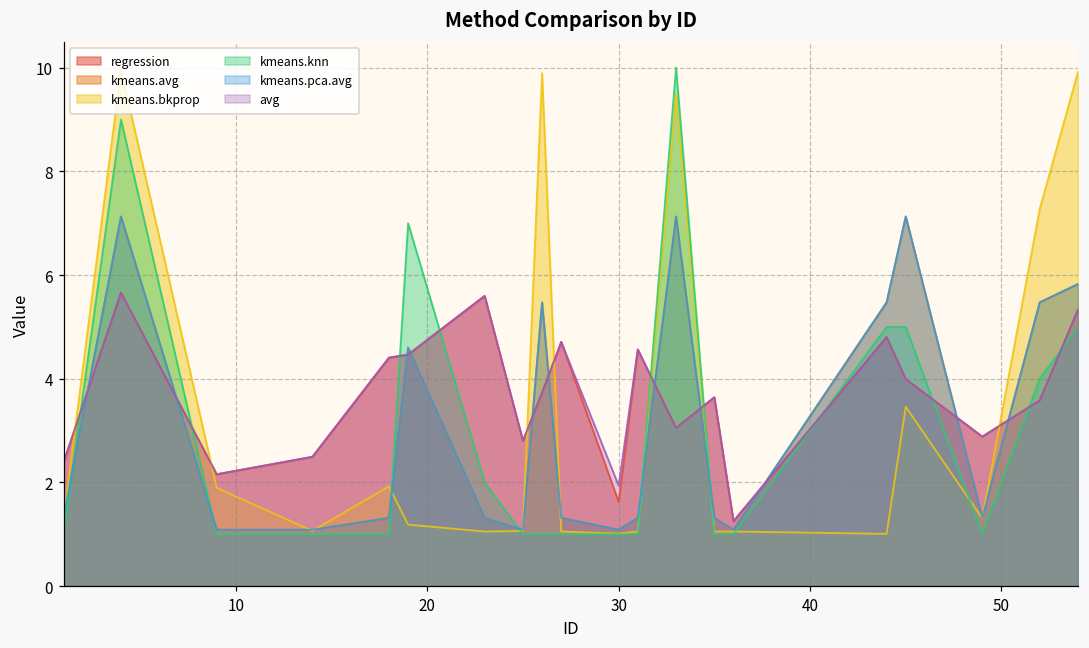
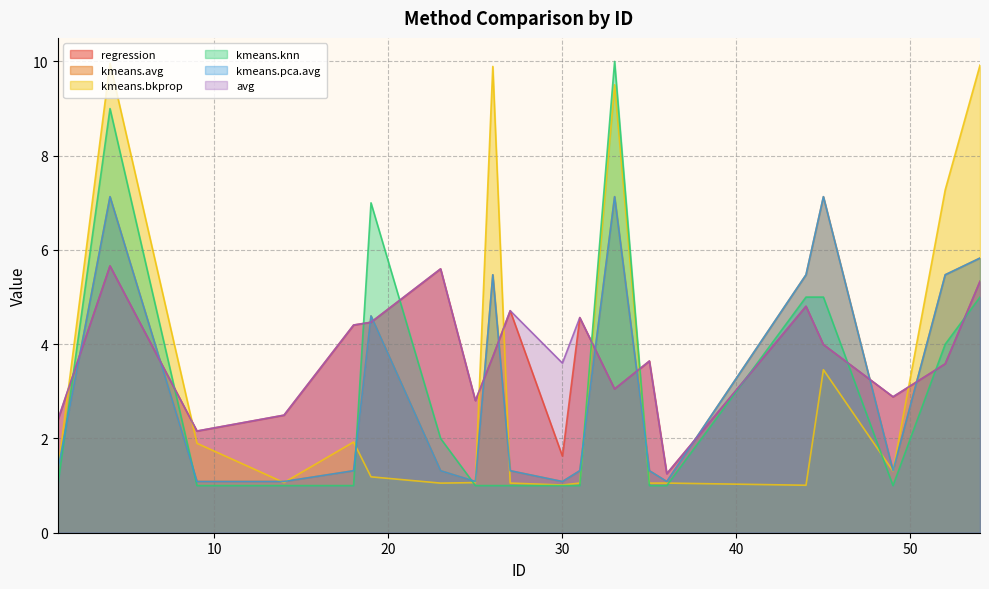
  {
    "regression": {
      "30": 1.6
    },
    "kmeans.pca.avg": {
      "30": 1.1
    },
    "avg": {
-     "30": 1.9
+     "30": 3.6
    }
  }
